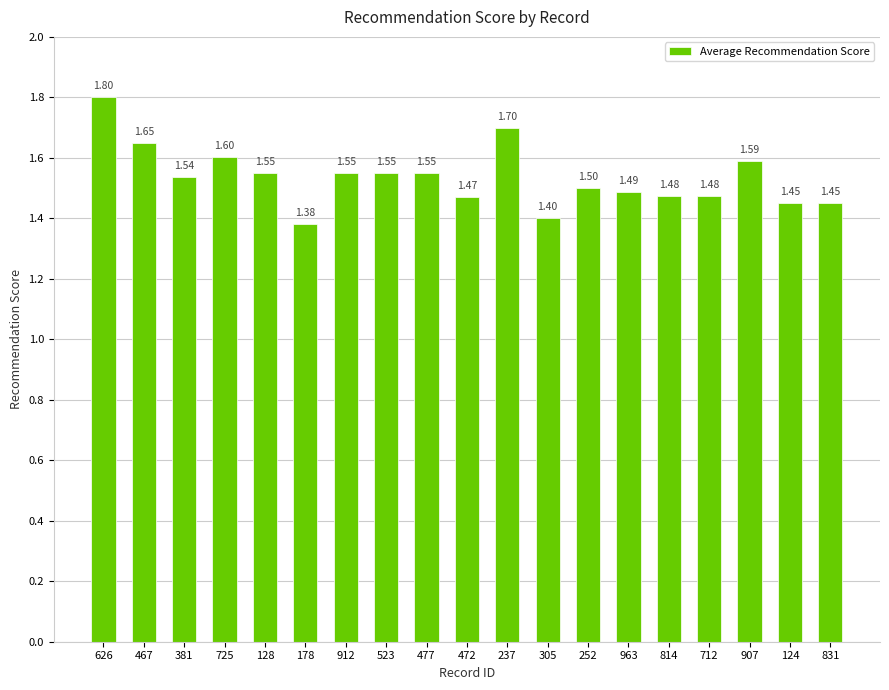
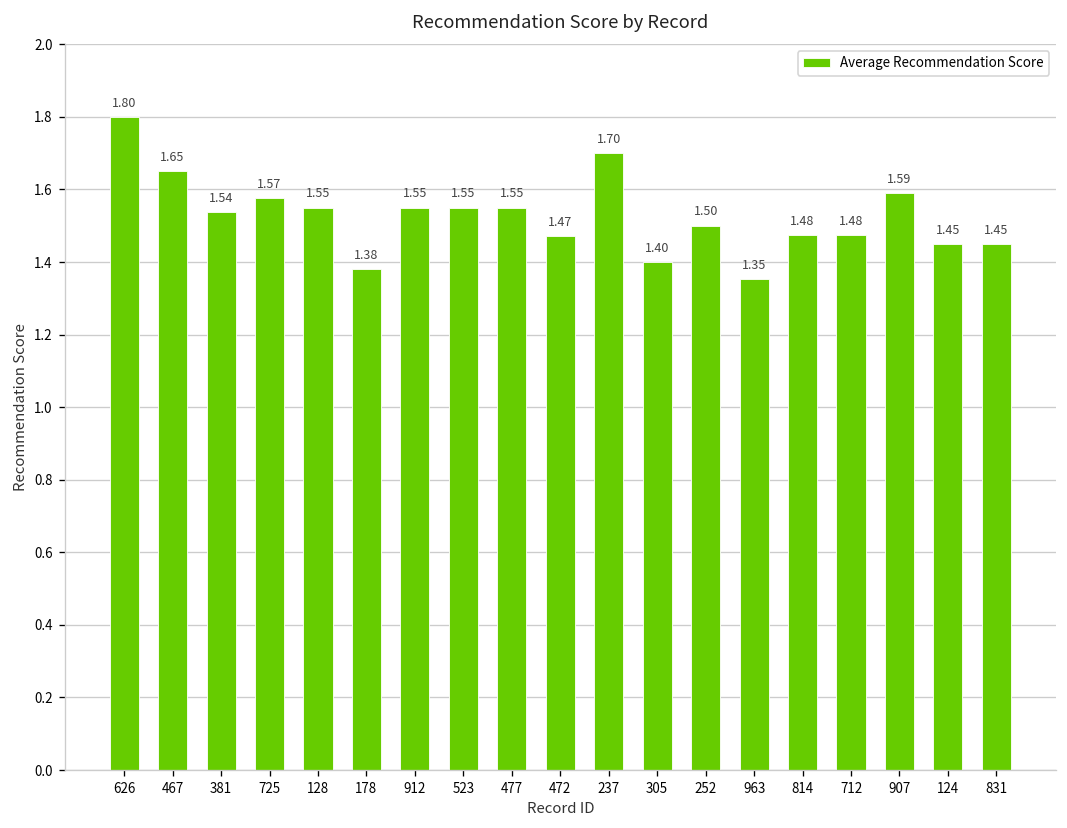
  {
    "626": 1.80,
    "467": 1.65,
    "381": 1.54,
-   "725": 1.60,
+   "725": 1.57,
    "128": 1.55,
    "178": 1.38,
    "912": 1.55,
    "523": 1.55,
    "477": 1.55,
    "472": 1.47,
    "237": 1.70,
    "305": 1.40,
    "252": 1.50,
-   "963": 1.49,
+   "963": 1.35,
    "814": 1.48,
    "712": 1.48,
    "907": 1.59,
    "124": 1.45,
    "831": 1.45
  }
